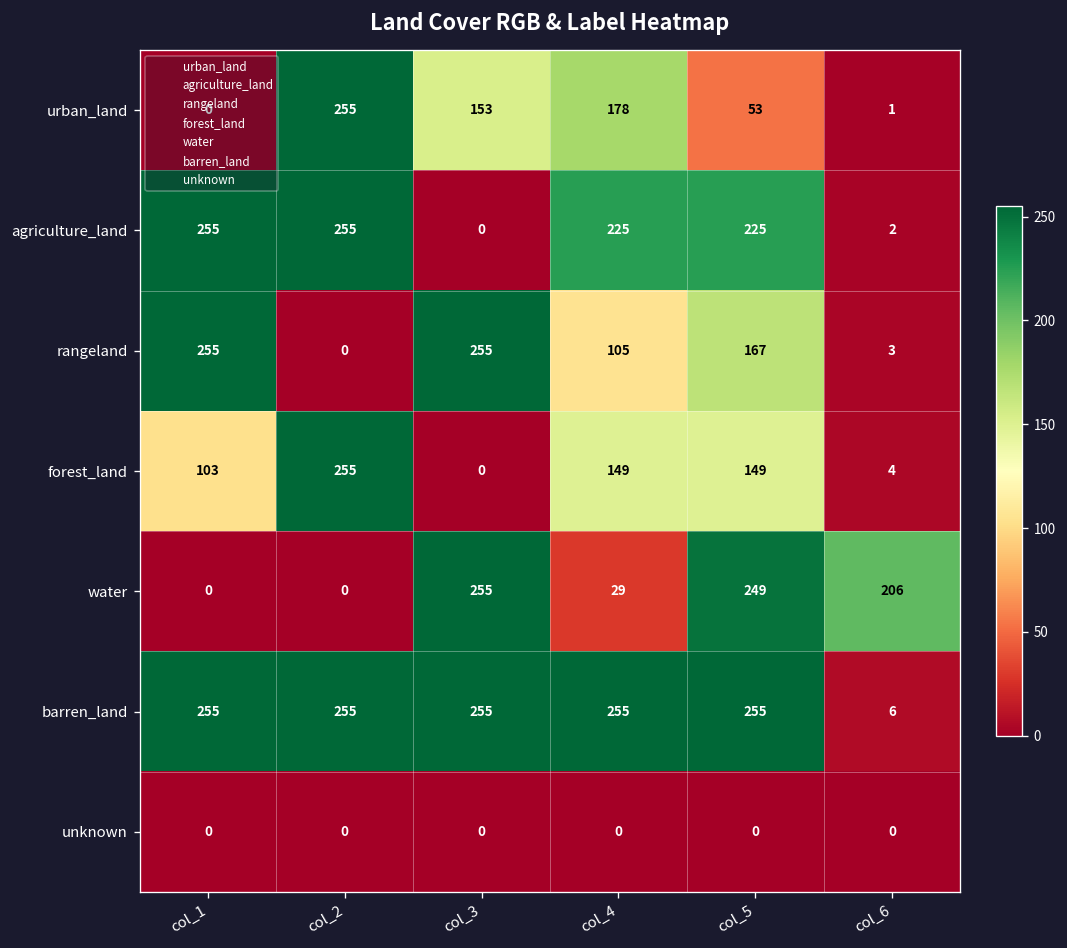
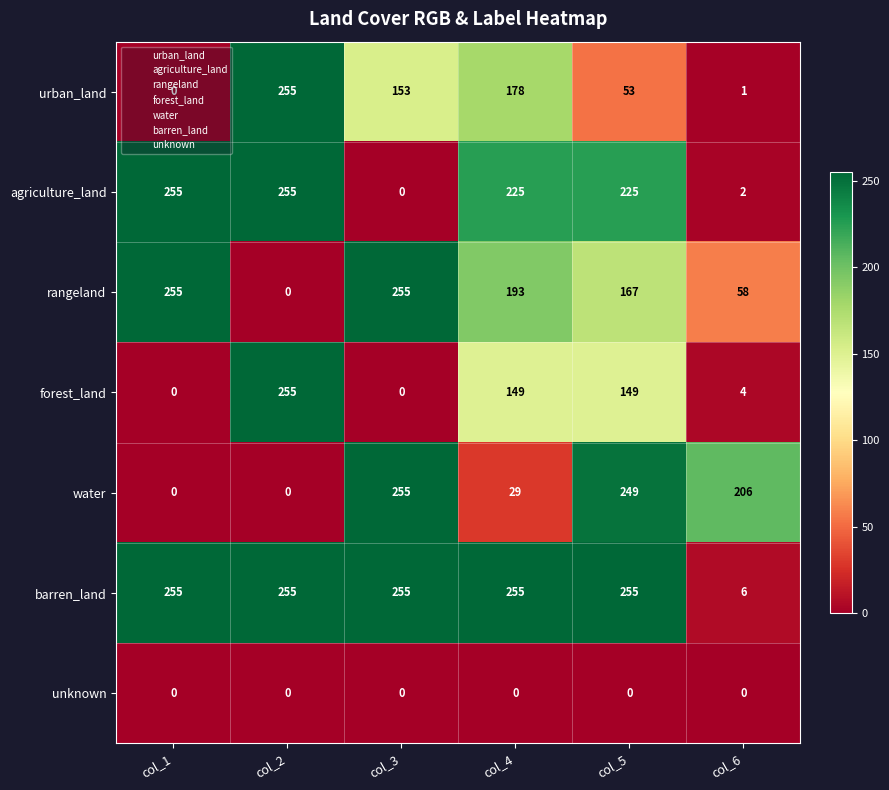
  {
    "urban_land": {
      "col_2": 255,
      "col_3": 153,
      "col_4": 178,
      "col_5": 53,
      "col_6": 1
    },
    "agriculture_land": {
      "col_1": 255,
      "col_2": 255,
      "col_3": 0,
      "col_4": 225,
      "col_5": 225,
      "col_6": 2
    },
    "rangeland": {
      "col_1": 255,
      "col_2": 0,
      "col_3": 255,
-     "col_4": 105,
+     "col_4": 193,
      "col_5": 167,
-     "col_6": 3
+     "col_6": 58
    },
    "forest_land": {
-     "col_1": 103,
+     "col_1": 0,
      "col_2": 255,
      "col_3": 0,
      "col_4": 149,
      "col_5": 149,
      "col_6": 4
    },
    "water": {
      "col_1": 0,
      "col_2": 0,
      "col_3": 255,
      "col_4": 29,
      "col_5": 249,
      "col_6": 206
    },
    "barren_land": {
      "col_1": 255,
      "col_2": 255,
      "col_3": 255,
      "col_4": 255,
      "col_5": 255,
      "col_6": 6
    },
    "unknown": {
      "col_1": 0,
      "col_2": 0,
      "col_3": 0,
      "col_4": 0,
      "col_5": 0,
      "col_6": 0
    }
  }
